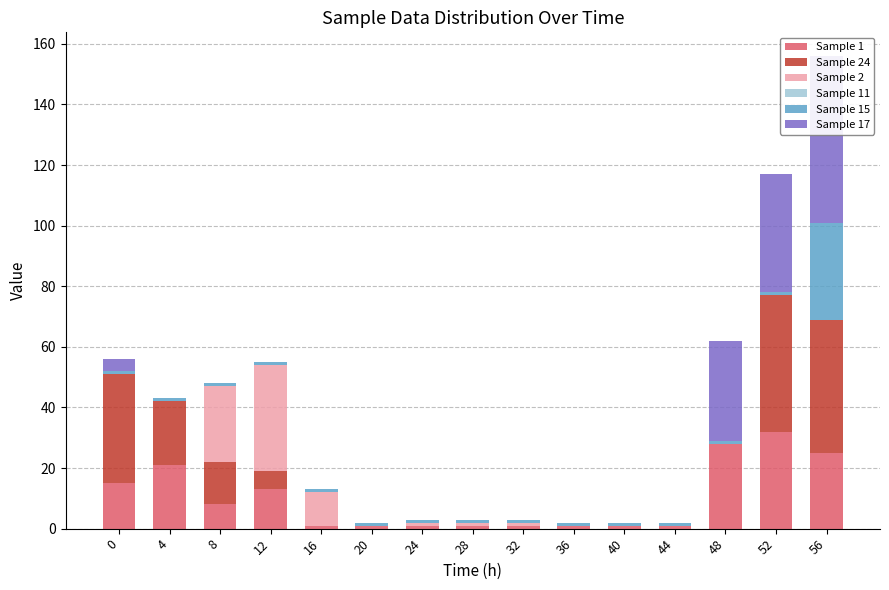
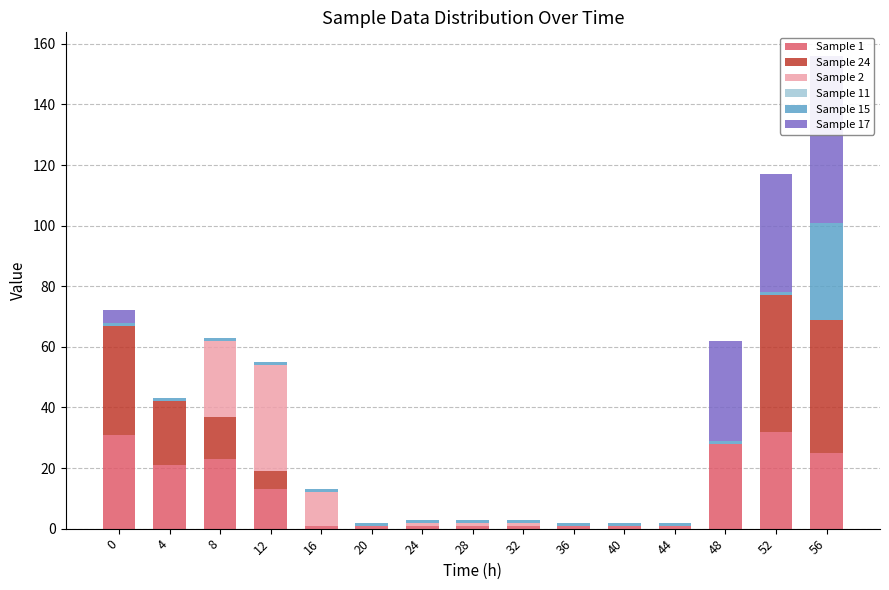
  {
    "Sample 1": {
-     "0": 15,
+     "0": 31,
      "4": 21,
-     "8": 8,
+     "8": 23,
      "12": 13,
      "16": 1,
      "20": 1,
      "24": 1,
      "28": 1,
      "32": 1,
      "36": 1,
      "40": 1,
      "44": 1,
      "48": 28,
      "52": 32,
      "56": 25
    },
    "Sample 24": {
      "0": 36,
      "4": 21,
      "8": 14,
      "12": 6,
      "16": 0,
      "20": 0,
      "24": 0,
      "28": 0,
      "32": 0,
      "36": 0,
      "40": 0,
      "44": 0,
      "48": 0,
      "52": 45,
      "56": 44
    },
    "Sample 11": {
      "0": 0,
      "4": 0,
      "20": 0,
      "36": 0,
      "40": 0,
      "44": 0,
      "48": 0,
      "52": 0,
      "56": 0
    },
    "Sample 15": {
      "0": 1,
      "4": 1,
      "8": 1,
      "12": 1,
      "16": 1,
      "20": 1,
      "24": 1,
      "28": 1,
      "32": 1,
      "36": 1,
      "40": 1,
      "44": 1,
      "48": 1,
      "52": 1,
      "56": 32
    },
    "Sample 17": {
      "0": 4,
      "4": 0,
      "8": 0,
      "12": 0,
      "16": 0,
      "20": 0,
      "24": 0,
      "28": 0,
      "32": 0,
      "36": 0,
      "40": 0,
      "44": 0,
      "48": 33,
      "52": 39
    }
  }
